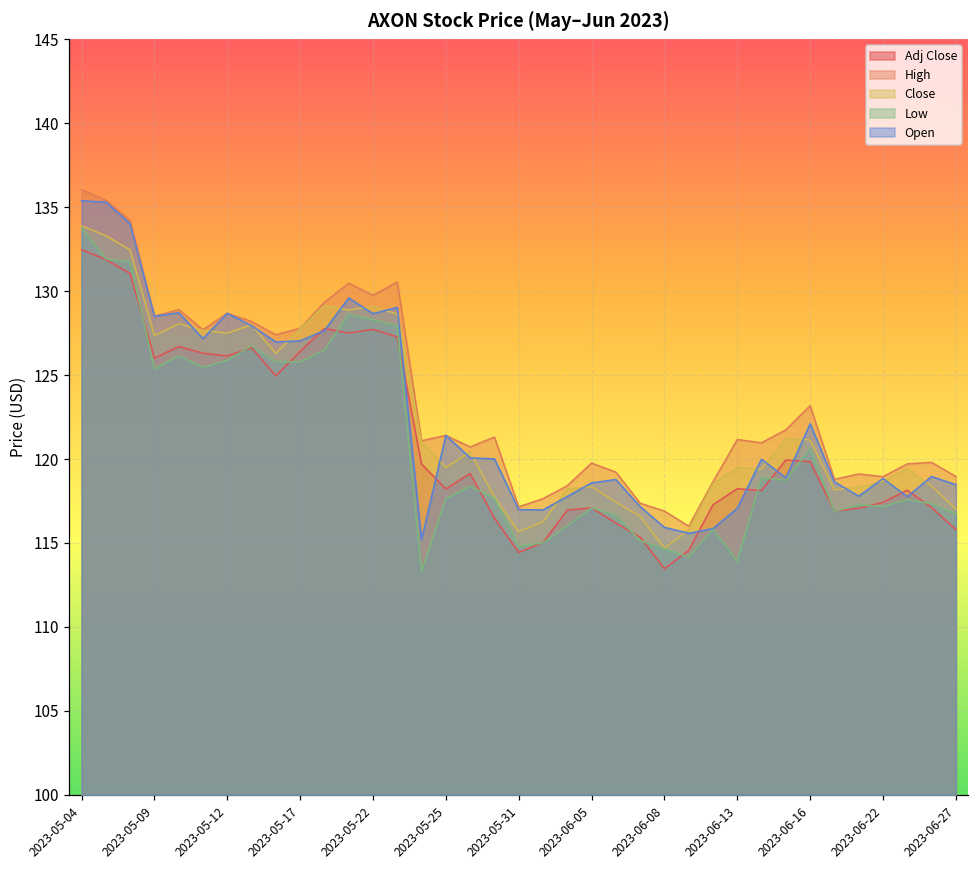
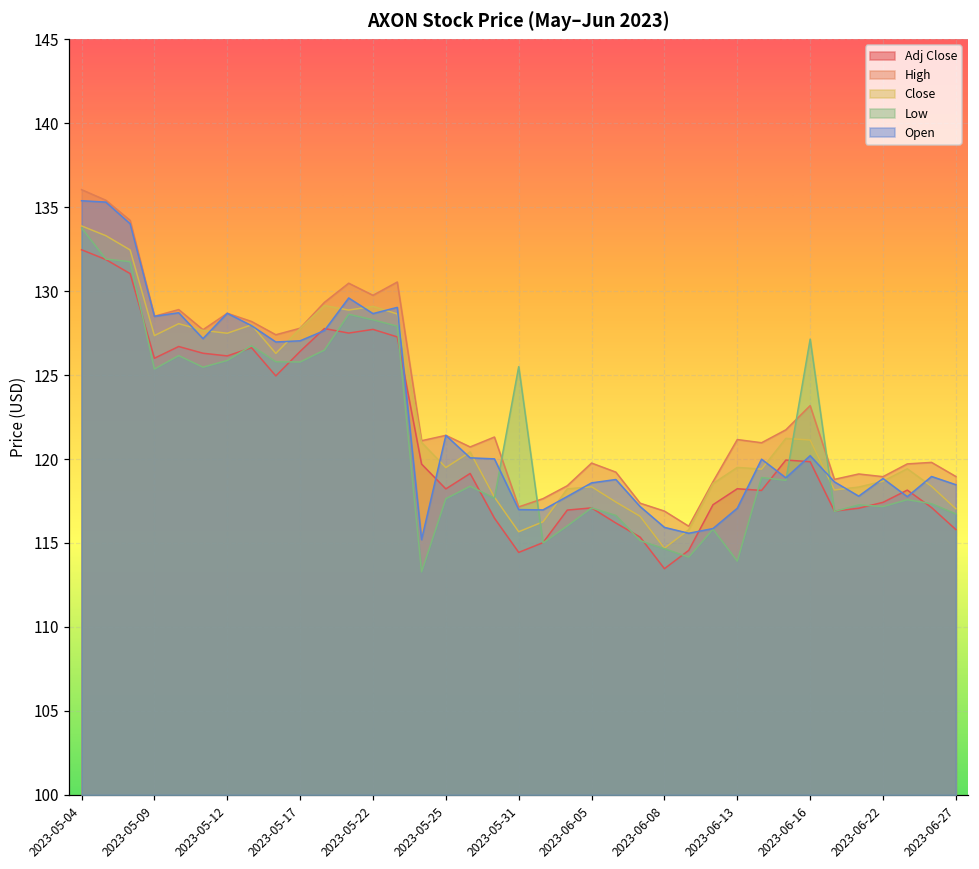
  {
    "Low": {
      "2023-05-09": 125.4,
      "2023-05-12": 125.9,
      "2023-05-17": 125.8,
      "2023-05-22": 128.3,
      "2023-05-25": 117.6,
-     "2023-05-31": 114.8,
+     "2023-05-31": 125.5,
      "2023-06-13": 113.9,
-     "2023-06-16": 120.6,
+     "2023-06-16": 127.1,
      "2023-06-22": 117.2,
      "2023-06-27": 116.7
    },
    "Open": {
      "2023-05-04": 135.4,
      "2023-05-17": 127.0,
      "2023-05-22": 128.7,
      "2023-06-05": 118.6,
      "2023-06-08": 115.9,
      "2023-06-13": 117.1,
-     "2023-06-16": 122.1,
+     "2023-06-16": 120.2,
      "2023-06-27": 118.5
    }
  }
